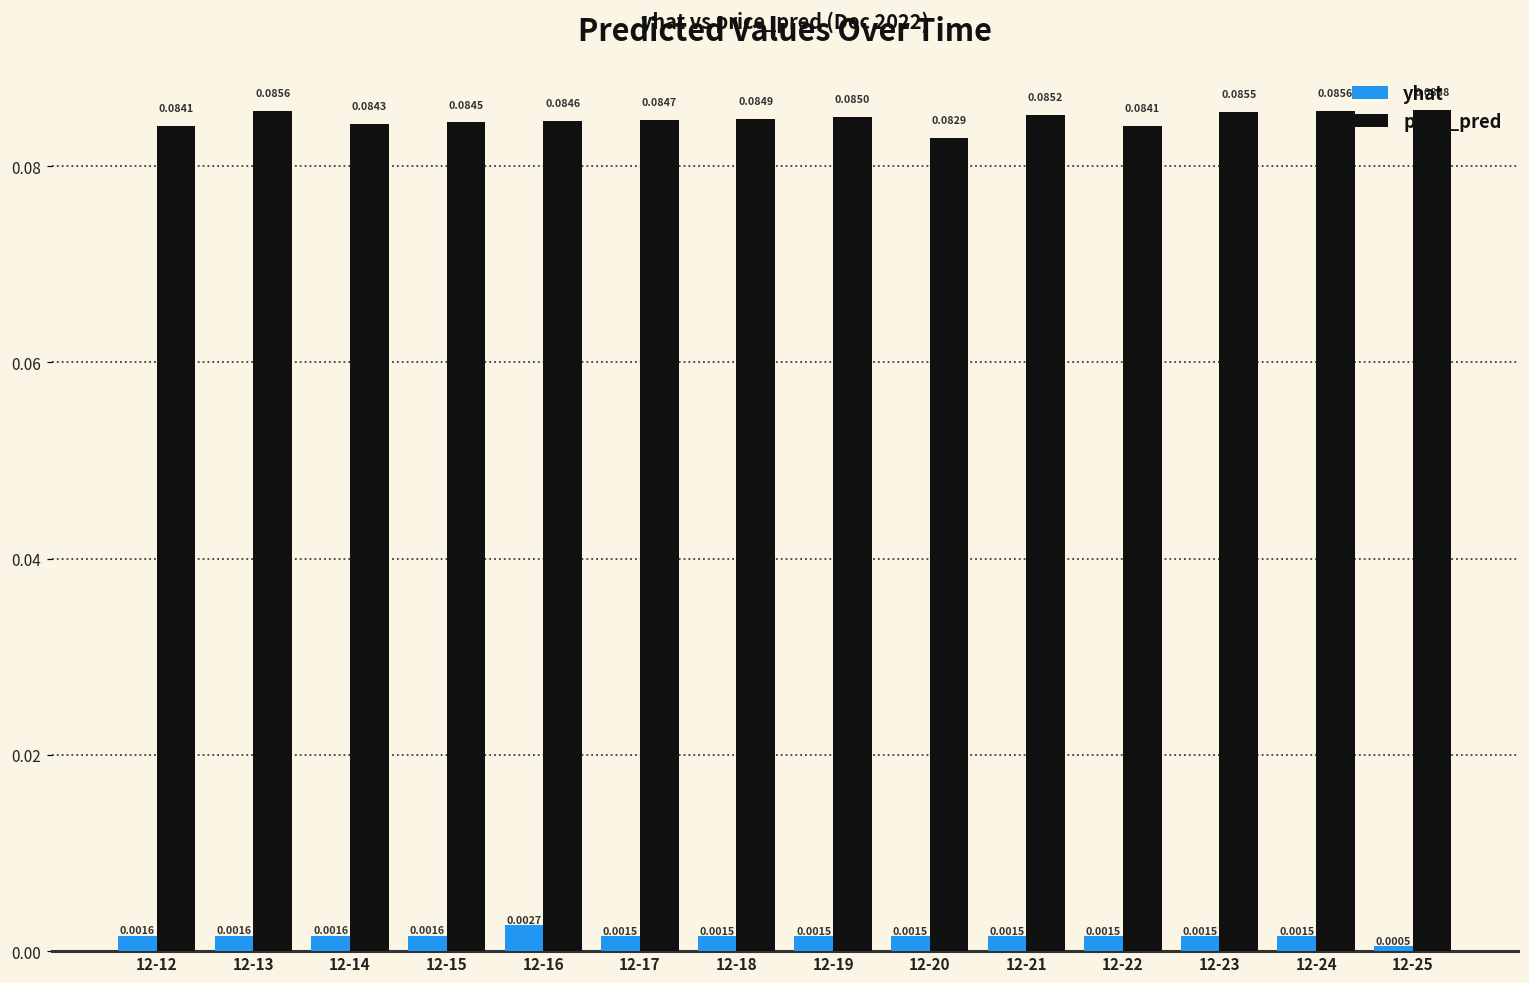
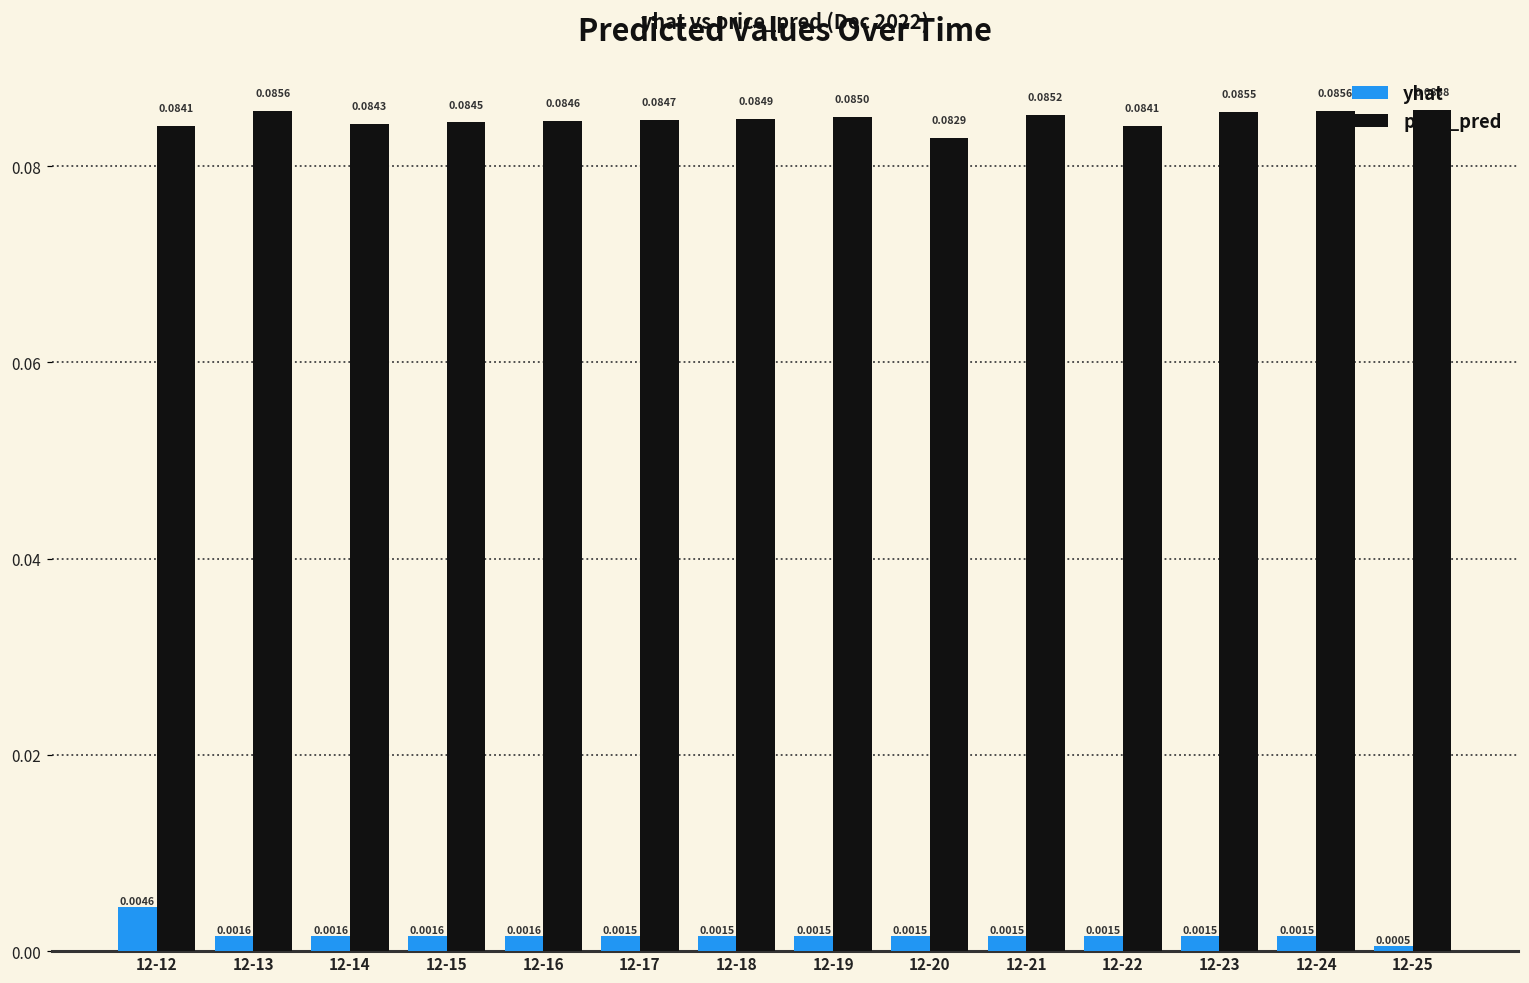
  {
    "yhat": {
-     "12-12": 0.0016,
+     "12-12": 0.0046,
      "12-13": 0.0016,
      "12-14": 0.0016,
      "12-15": 0.0016,
-     "12-16": 0.0027,
+     "12-16": 0.0016,
      "12-17": 0.0015,
      "12-18": 0.0015,
      "12-19": 0.0015,
      "12-20": 0.0015,
      "12-21": 0.0015,
      "12-22": 0.0015,
      "12-23": 0.0015,
      "12-24": 0.0015,
      "12-25": 0.0005
    },
    "price_pred": {
      "12-12": 0.0841,
      "12-13": 0.0856,
      "12-14": 0.0843,
      "12-15": 0.0845,
      "12-16": 0.0846,
      "12-17": 0.0847,
      "12-18": 0.0849,
      "12-19": 0.0850,
      "12-20": 0.0829,
      "12-21": 0.0852,
      "12-22": 0.0841,
      "12-23": 0.0855,
      "12-24": 0.0856,
      "12-25": 0.0858
    }
  }
